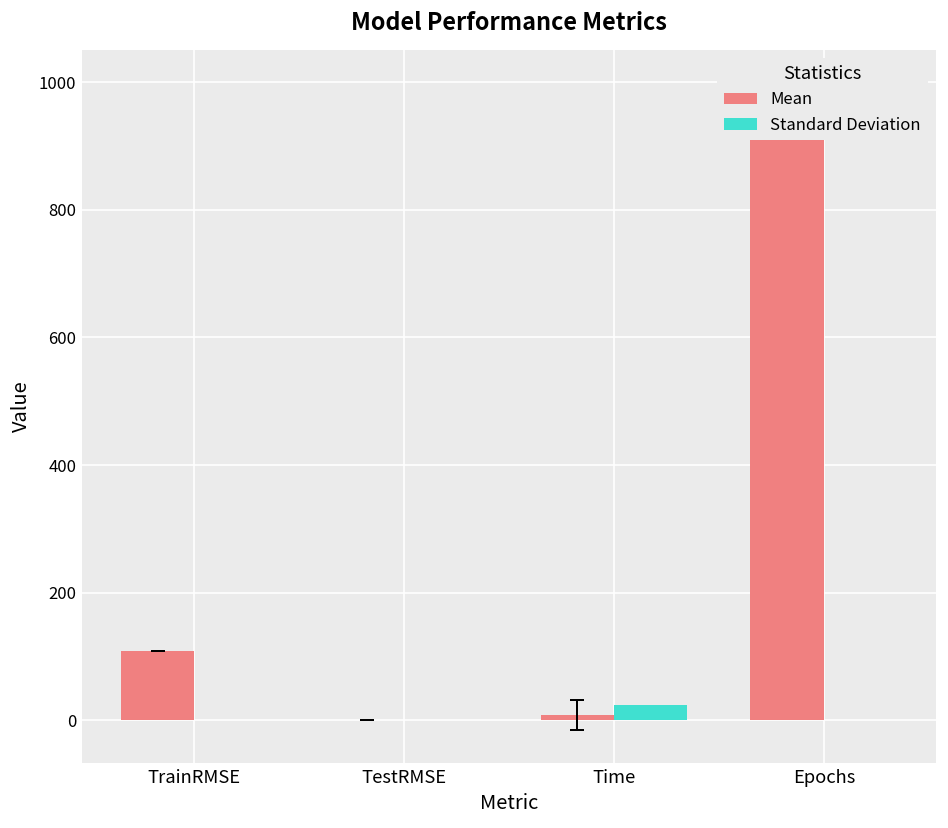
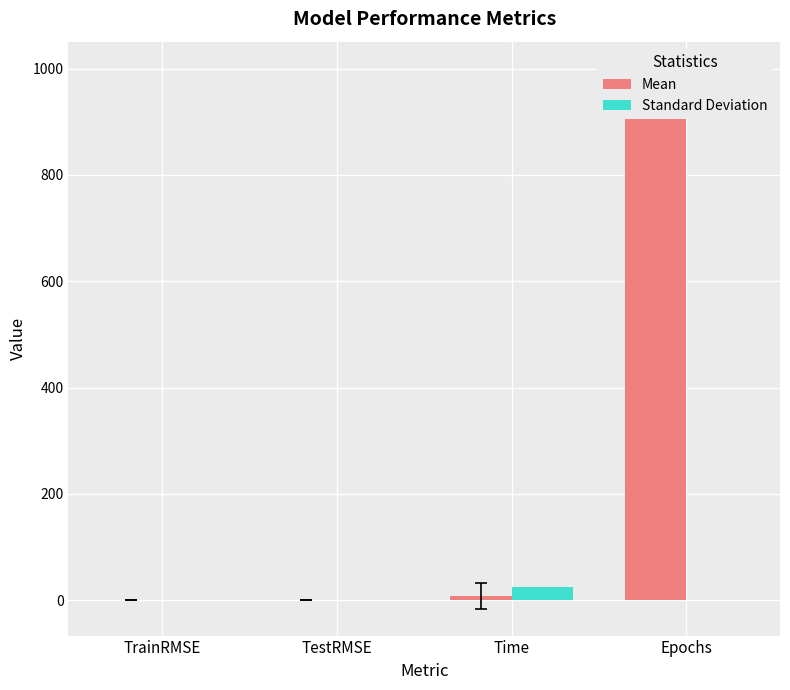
  {
    "Mean": {
-     "TrainRMSE": 110,
+     "TrainRMSE": 0,
      "Time": 10
    },
    "Standard Deviation": {
      "Time": 20,
      "Epochs": 0
    }
  }
